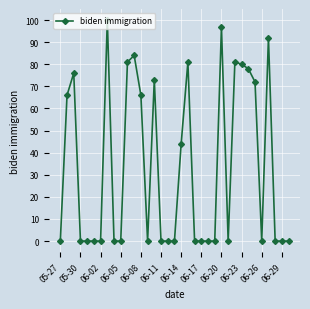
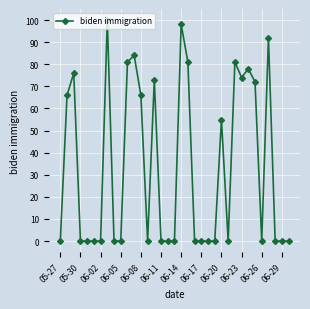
  {
    "05-27": 0,
    "05-30": 0,
    "06-02": 0,
    "06-05": 0,
    "06-08": 66,
    "06-11": 0,
-   "06-14": 44,
+   "06-14": 98,
    "06-17": 0,
-   "06-20": 97,
-   "06-23": 80,
+   "06-20": 55,
+   "06-23": 74,
    "06-26": 0,
    "06-29": 0
  }
